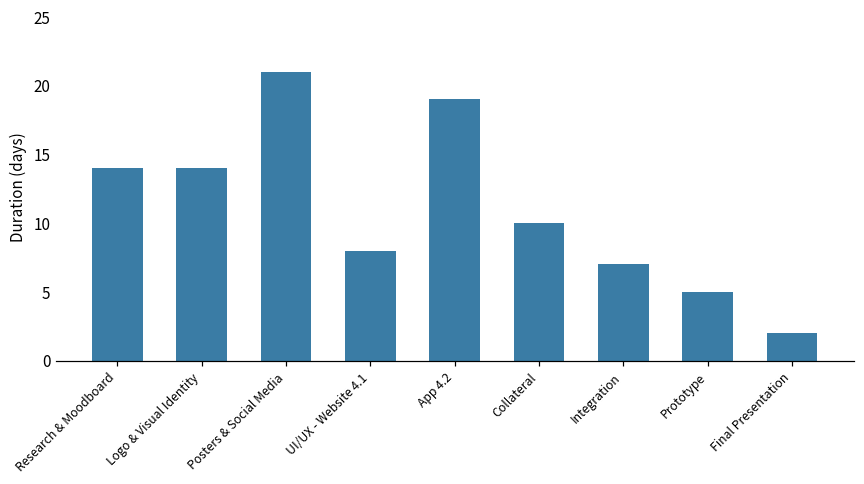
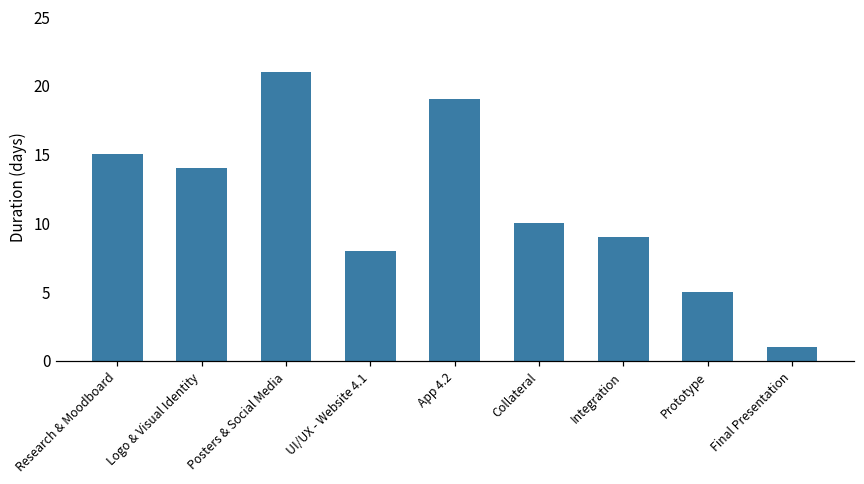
  {
-   "Research & Moodboard": 14,
+   "Research & Moodboard": 15,
    "Logo & Visual Identity": 14,
    "Posters & Social Media": 21,
    "UI/UX - Website 4.1": 8,
    "App 4.2": 19,
    "Collateral": 10,
-   "Integration": 7,
+   "Integration": 9,
    "Prototype": 5,
-   "Final Presentation": 2
+   "Final Presentation": 1
  }
